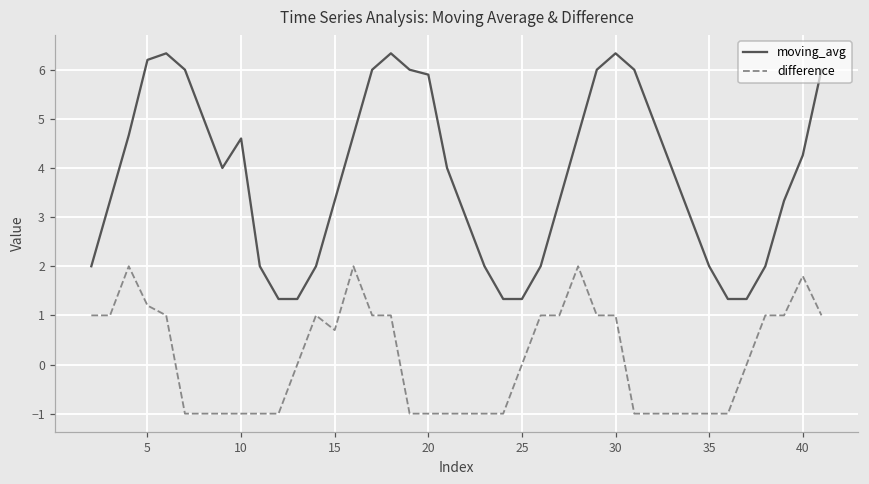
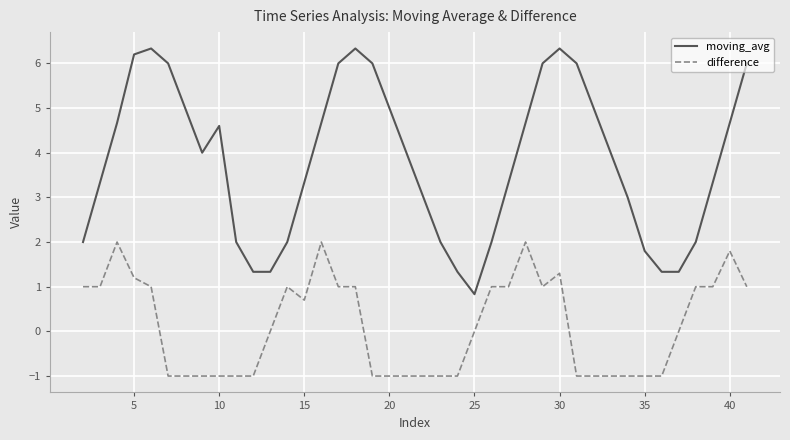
  {
    "moving_avg": {
      "5": 6.2,
      "10": 4.6,
      "15": 3.3,
-     "20": 5.9,
-     "25": 1.3,
+     "20": 5.0,
+     "25": 0.8,
      "30": 6.3,
-     "35": 2.0,
-     "40": 4.3
+     "35": 1.8,
+     "40": 4.7
    },
    "difference": {
      "5": 1.2,
      "10": -1.0,
      "15": 0.7,
      "20": -1.0,
      "25": 0.0,
-     "30": 1.0,
+     "30": 1.3,
      "35": -1.0,
      "40": 1.8
    }
  }
